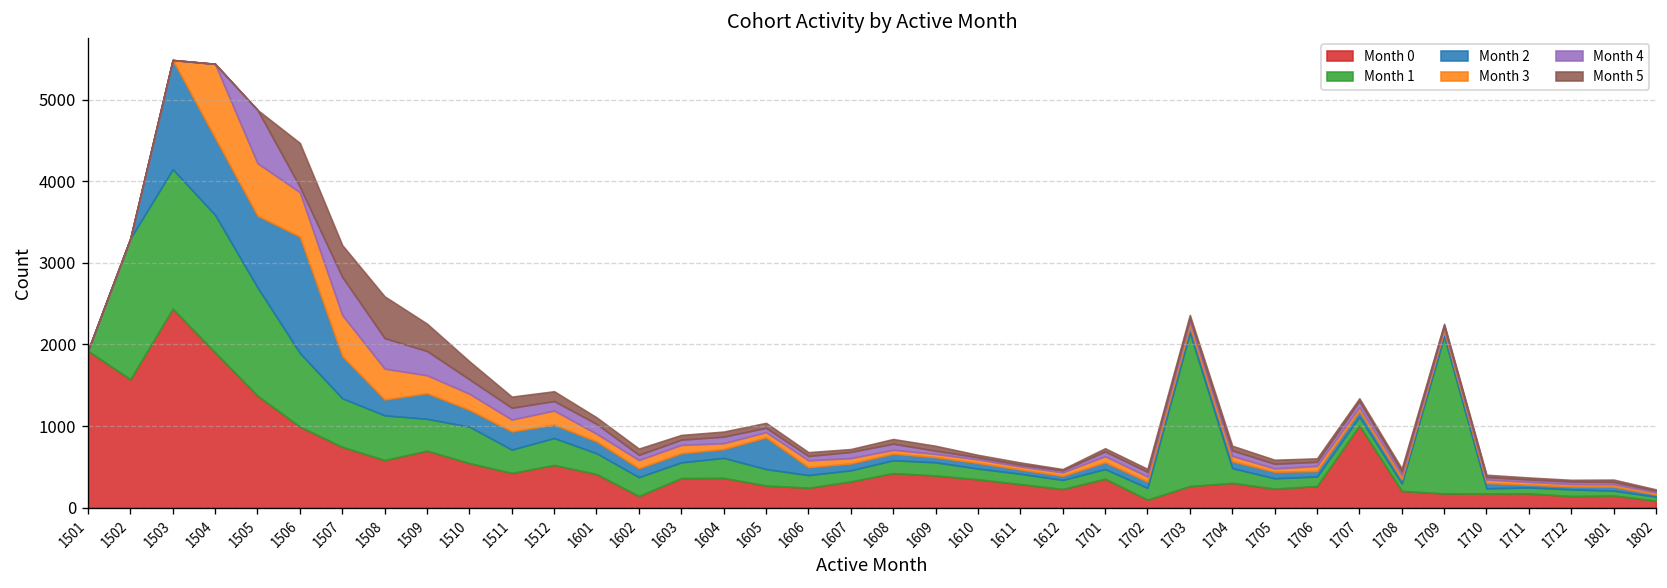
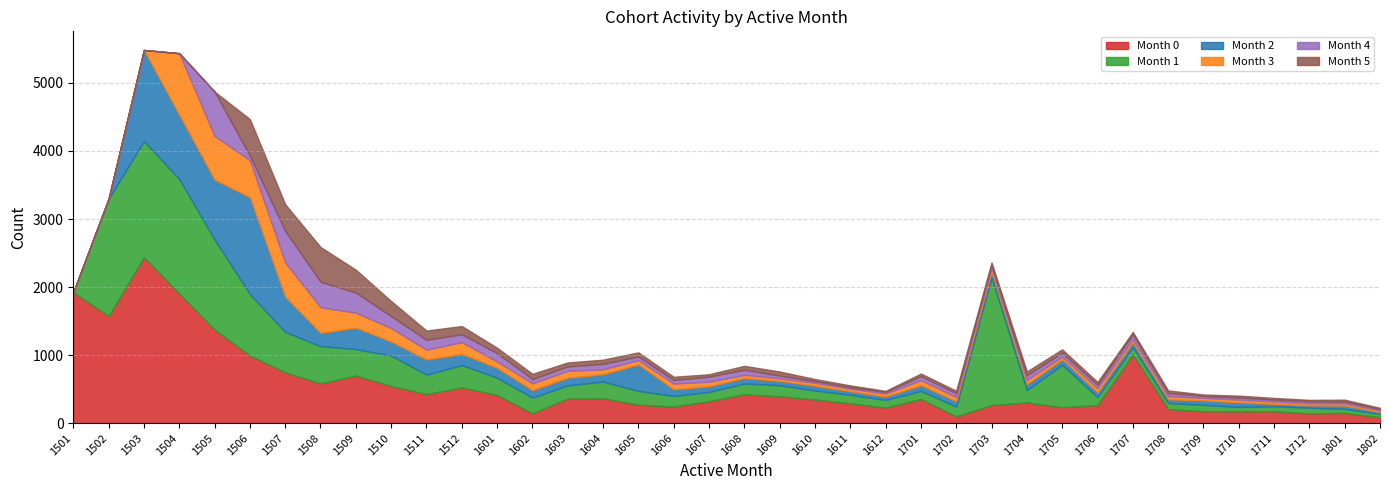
  {
    "Month 0": {
      "1502": 1600,
      "1503": 2400,
      "1504": 1900,
      "1505": 1400,
      "1506": 1000,
      "1507": 700,
      "1508": 600,
      "1509": 700,
      "1510": 500,
      "1511": 400,
      "1512": 500,
      "1601": 400,
      "1602": 100,
      "1603": 400,
      "1604": 400,
      "1605": 300,
      "1606": 200,
      "1607": 300,
      "1608": 400,
      "1609": 400,
      "1610": 300,
      "1611": 300,
      "1612": 200,
      "1701": 400,
      "1702": 100,
      "1703": 300,
      "1704": 300,
      "1705": 200,
      "1706": 300,
      "1707": 1000,
      "1708": 200,
      "1709": 200,
      "1710": 200,
      "1711": 200,
      "1712": 100,
      "1801": 200,
      "1802": 100
    },
    "Month 1": {
      "1503": 1700,
      "1504": 1700,
      "1505": 1300,
      "1506": 900,
      "1507": 600,
      "1508": 500,
      "1509": 400,
      "1510": 400,
      "1511": 300,
      "1512": 300,
      "1601": 300,
      "1602": 200,
      "1603": 200,
      "1604": 200,
      "1605": 200,
      "1606": 200,
      "1607": 100,
      "1608": 200,
      "1609": 200,
      "1610": 100,
      "1611": 100,
      "1612": 100,
      "1701": 100,
      "1702": 100,
      "1703": 1900,
      "1704": 200,
-     "1705": 100,
+     "1705": 600,
      "1706": 100,
      "1707": 100,
      "1708": 100,
-     "1709": 1900,
+     "1709": 100,
      "1710": 100,
      "1801": 100
    },
    "Month 2": {
      "1504": 900,
      "1505": 900,
      "1506": 1400,
      "1507": 500,
      "1508": 200,
      "1509": 300,
      "1510": 200,
      "1511": 200,
      "1512": 200,
      "1601": 100,
      "1602": 100,
      "1603": 100,
      "1604": 100,
      "1605": 400,
      "1606": 100,
      "1607": 100,
      "1608": 100,
      "1609": 100,
      "1610": 100,
      "1612": 100,
      "1701": 100,
      "1702": 100,
      "1703": 100,
      "1704": 100,
      "1705": 100,
      "1706": 100,
      "1707": 100,
      "1708": 100,
      "1710": 100
    },
    "Month 3": {
      "1505": 600,
      "1506": 500,
      "1507": 500,
      "1508": 400,
      "1509": 200,
      "1510": 200,
      "1511": 100,
      "1512": 200,
      "1601": 100,
      "1602": 100,
      "1603": 100,
      "1604": 100,
      "1605": 100,
      "1606": 100,
      "1607": 100,
      "1608": 0,
      "1609": 0,
      "1701": 100,
      "1702": 100,
      "1703": 100,
      "1704": 100,
      "1705": 0,
      "1706": 100,
      "1707": 0,
      "1708": 0
    },
    "Month 4": {
      "1506": 100,
      "1507": 500,
      "1508": 400,
      "1509": 300,
      "1510": 200,
      "1511": 100,
      "1512": 100,
      "1601": 100,
      "1602": 100,
      "1603": 100,
      "1604": 100,
      "1605": 100,
      "1606": 100,
      "1608": 100,
      "1609": 0,
      "1701": 100,
      "1704": 100,
      "1705": 100,
      "1706": 100
    },
    "Month 5": {
      "1506": 500,
      "1507": 400,
      "1508": 500,
      "1509": 300,
      "1510": 200,
      "1511": 100,
      "1512": 100,
      "1601": 100,
      "1602": 100,
      "1603": 100,
      "1604": 100,
      "1605": 100,
      "1606": 0,
      "1608": 100,
      "1609": 100,
      "1701": 0,
      "1704": 100,
      "1705": 0,
      "1706": 0
    }
  }
